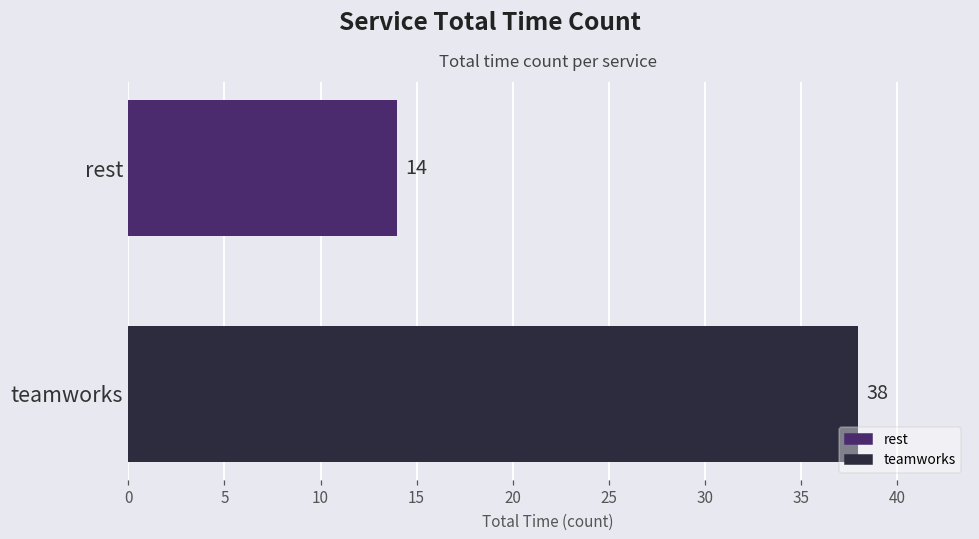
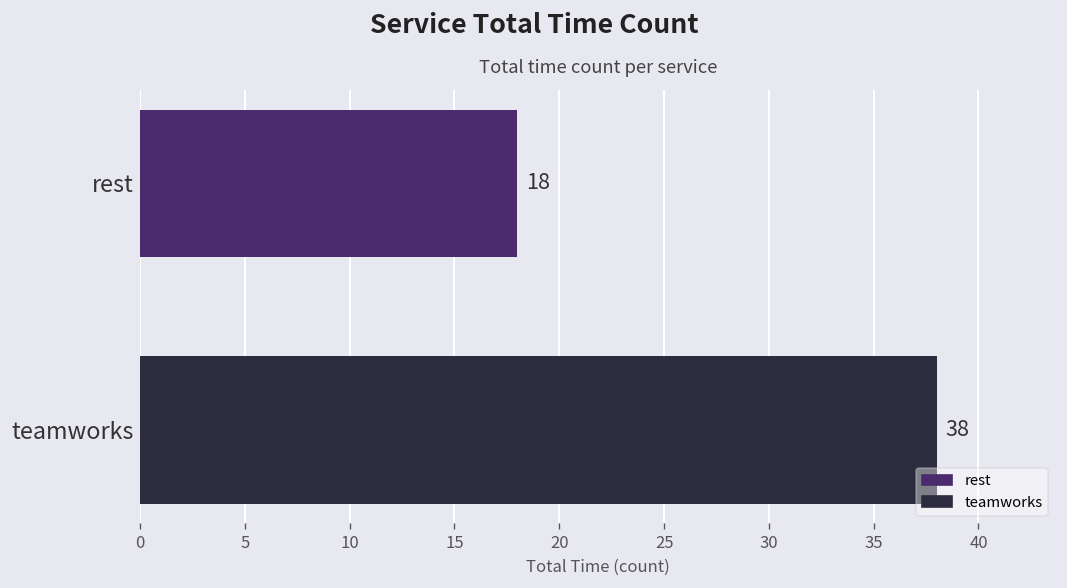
  {
-   "rest": 14,
+   "rest": 18,
    "teamworks": 38
  }
